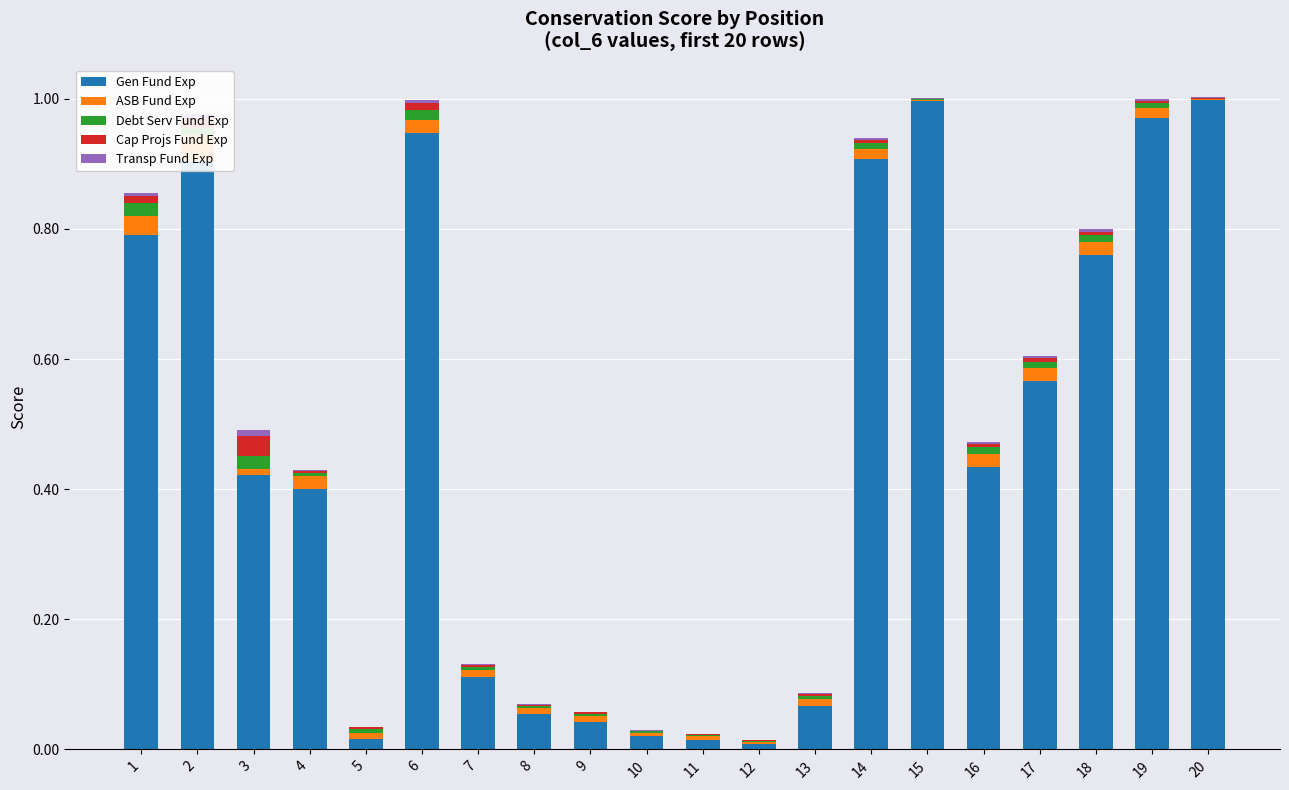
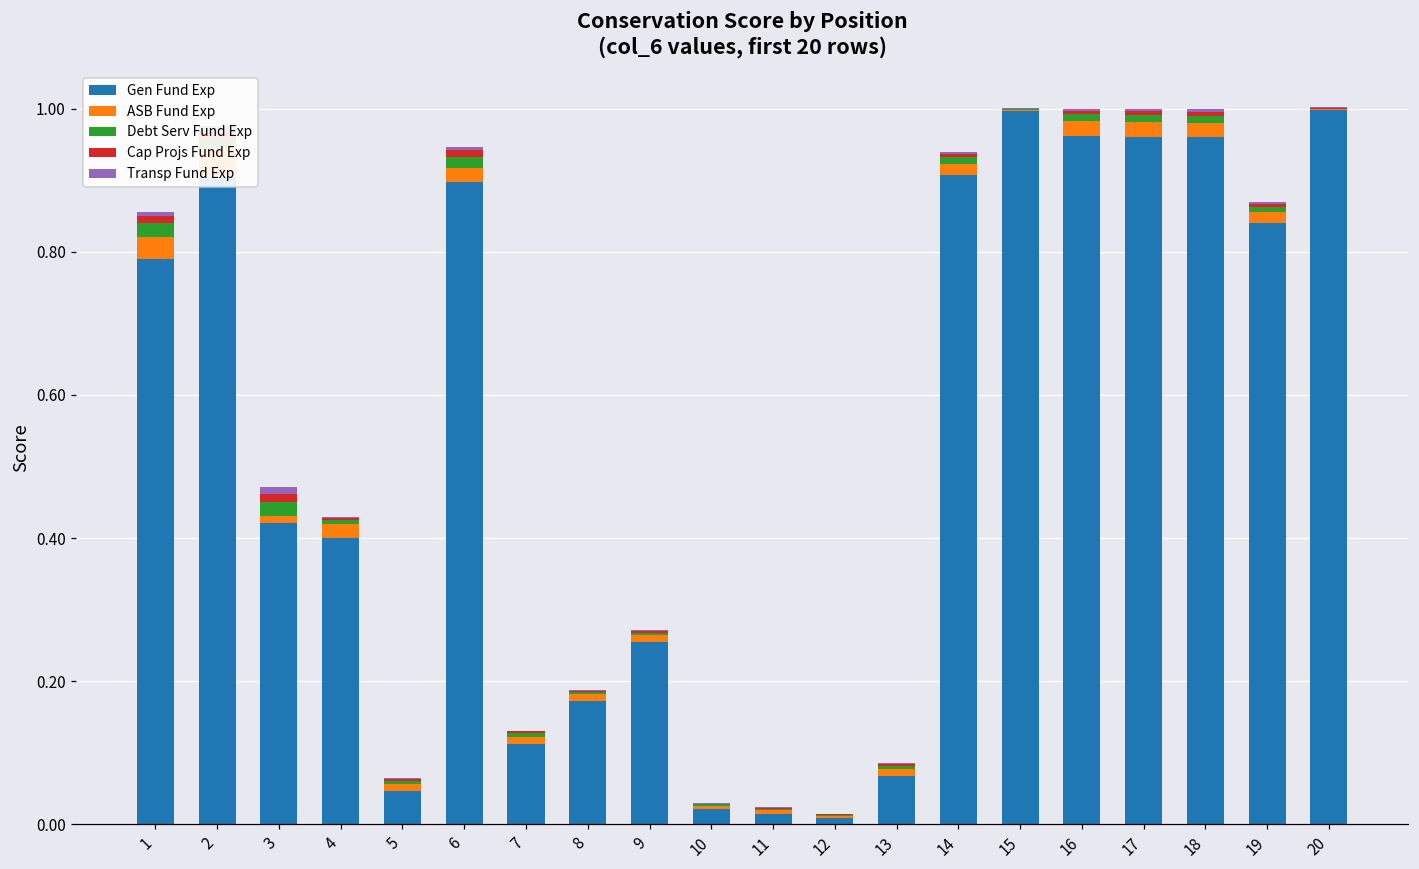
  {
    "Gen Fund Exp": {
      "1": 0.79,
      "3": 0.42,
      "4": 0.40,
-     "5": 0.02,
-     "6": 0.95,
+     "5": 0.05,
+     "6": 0.90,
      "7": 0.11,
-     "8": 0.05,
-     "9": 0.04,
+     "8": 0.17,
+     "9": 0.26,
      "10": 0.02,
      "11": 0.02,
      "12": 0.01,
      "13": 0.07,
      "14": 0.91,
      "15": 1.00,
-     "16": 0.43,
-     "17": 0.57,
-     "18": 0.76,
-     "19": 0.97,
+     "16": 0.96,
+     "17": 0.96,
+     "18": 0.96,
+     "19": 0.84,
      "20": 1.00
    },
    "ASB Fund Exp": {
      "1": 0.03,
      "3": 0.01,
      "4": 0.02,
      "5": 0.01,
      "6": 0.02,
      "7": 0.01,
      "8": 0.01,
      "9": 0.01,
      "10": 0.01,
      "11": 0.01,
      "13": 0.01,
      "14": 0.02,
      "16": 0.02,
      "17": 0.02,
      "18": 0.02,
      "19": 0.02
    },
    "Debt Serv Fund Exp": {
      "1": 0.02,
      "3": 0.02,
      "4": 0.01,
      "5": 0.01,
      "6": 0.02,
      "7": 0.01,
      "13": 0.01,
      "14": 0.01,
      "16": 0.01,
      "17": 0.01,
      "18": 0.01,
      "19": 0.01
    },
    "Cap Projs Fund Exp": {
      "1": 0.01,
-     "3": 0.03,
+     "3": 0.01,
      "6": 0.01,
      "14": 0.01,
      "16": 0.01,
      "17": 0.01,
      "18": 0.01,
      "19": 0.00
    },
    "Transp Fund Exp": {
      "1": 0.01,
      "3": 0.01,
      "6": 0.01,
      "18": 0.01
    }
  }
